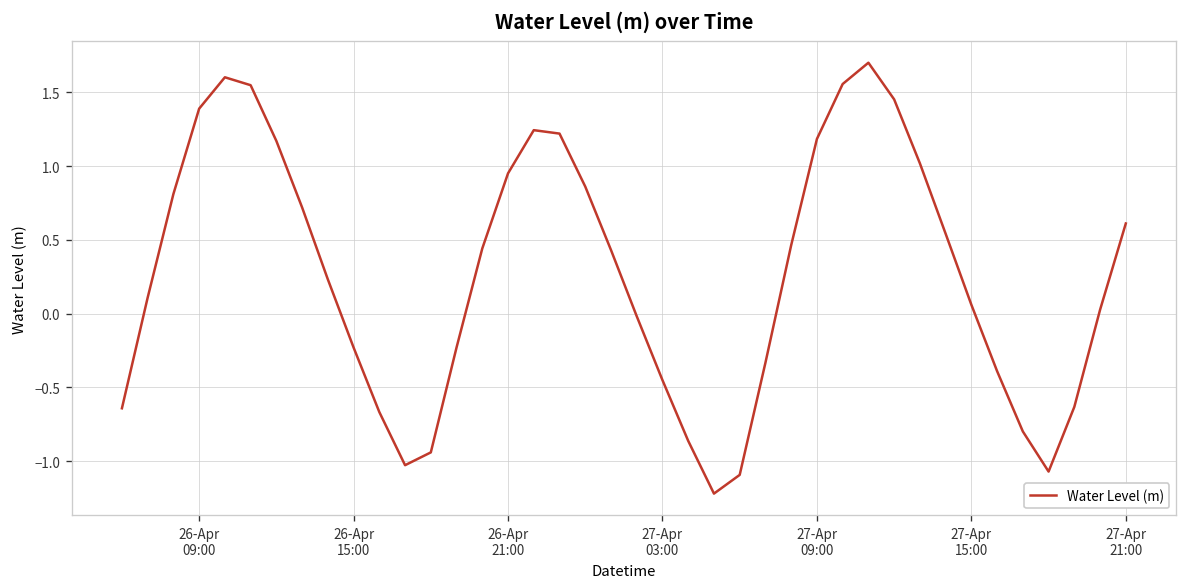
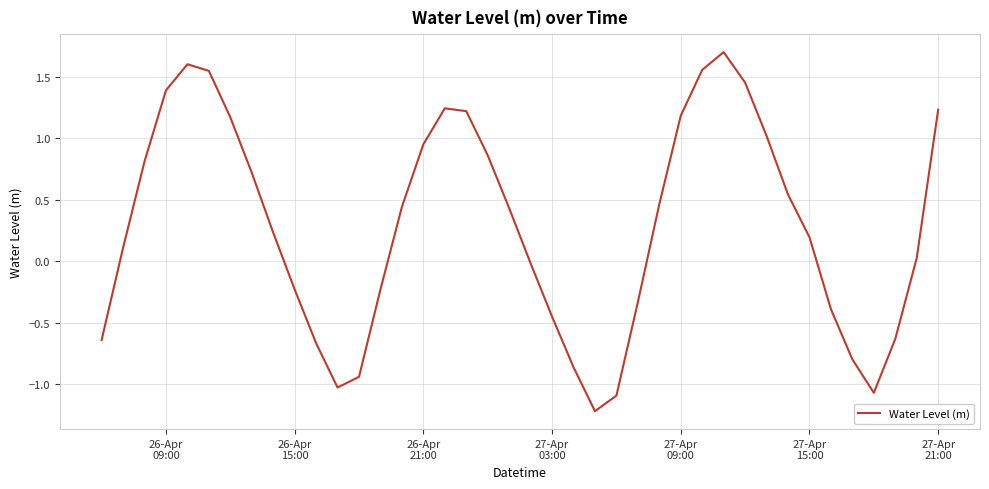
  {
    "26-Apr 09:00": 1.39,
    "26-Apr 15:00": -0.23,
    "26-Apr 21:00": 0.95,
    "27-Apr 03:00": -0.45,
    "27-Apr 09:00": 1.18,
-   "27-Apr 15:00": 0.06,
-   "27-Apr 21:00": 0.61
+   "27-Apr 15:00": 0.20,
+   "27-Apr 21:00": 1.23
  }
